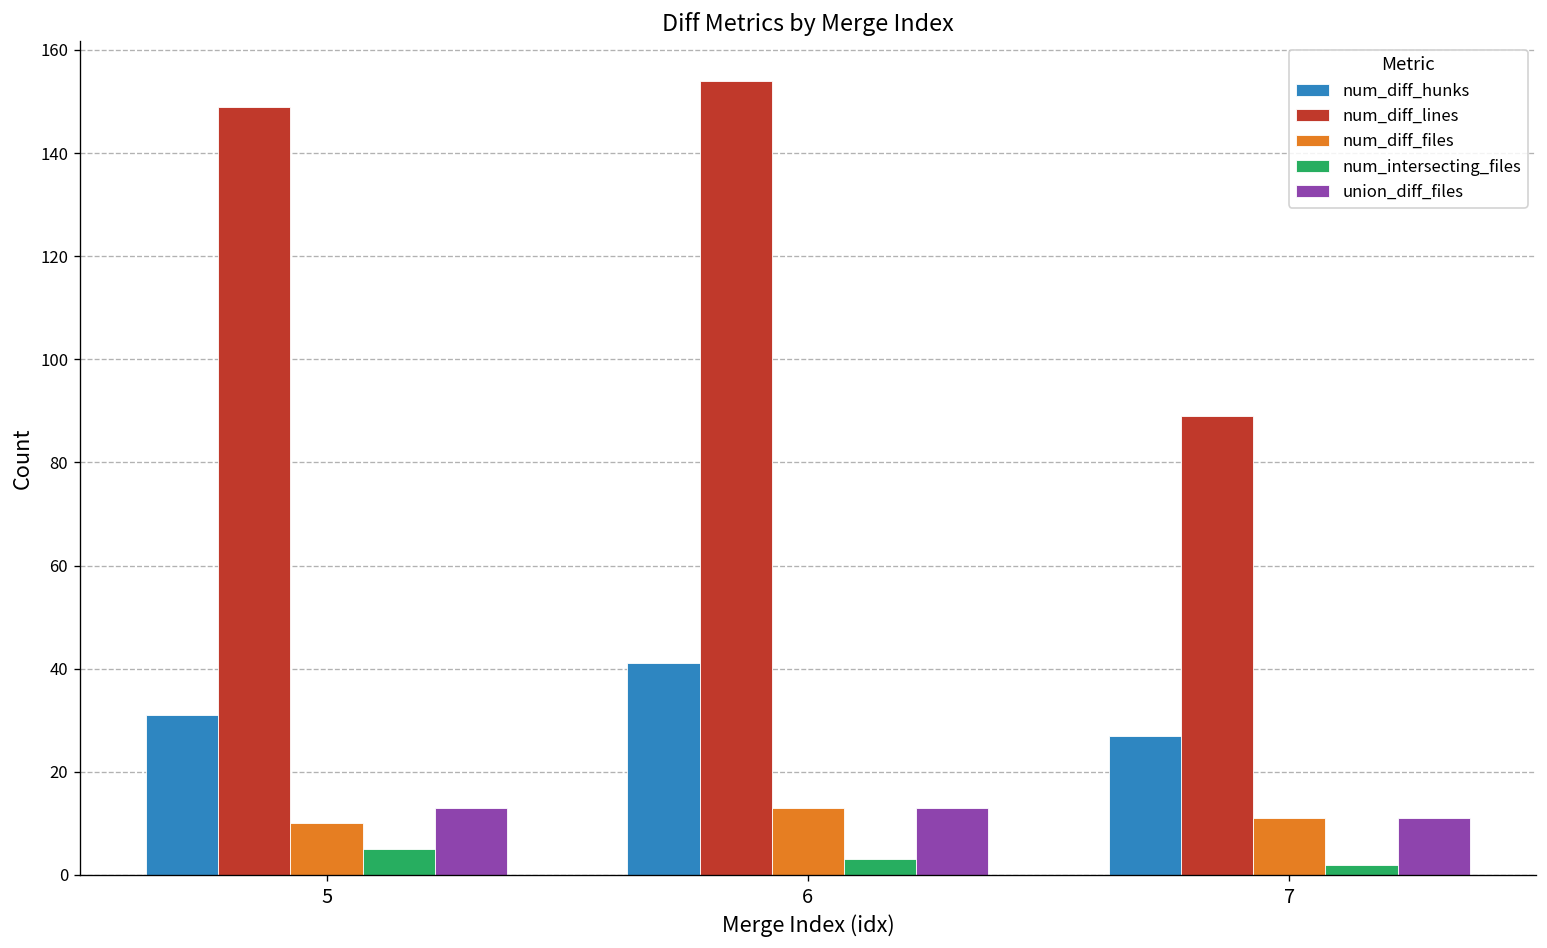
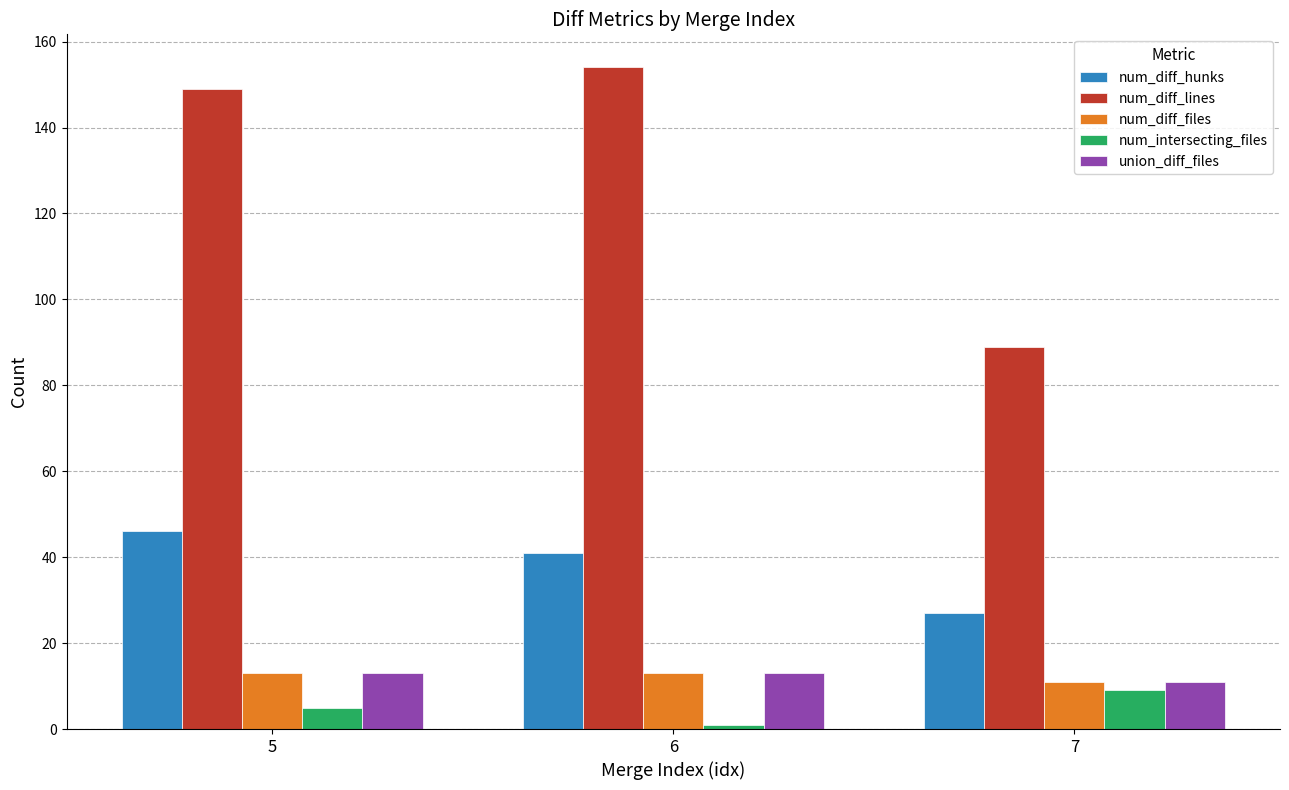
  {
    "num_diff_hunks": {
-     "5": 31,
+     "5": 46,
      "6": 41,
      "7": 27
    },
    "num_diff_lines": {
      "5": 149,
      "6": 154,
      "7": 89
    },
    "num_diff_files": {
-     "5": 10,
+     "5": 13,
      "6": 13,
      "7": 11
    },
    "num_intersecting_files": {
      "5": 5,
-     "6": 3,
-     "7": 2
+     "6": 1,
+     "7": 9
    },
    "union_diff_files": {
      "5": 13,
      "6": 13,
      "7": 11
    }
  }
